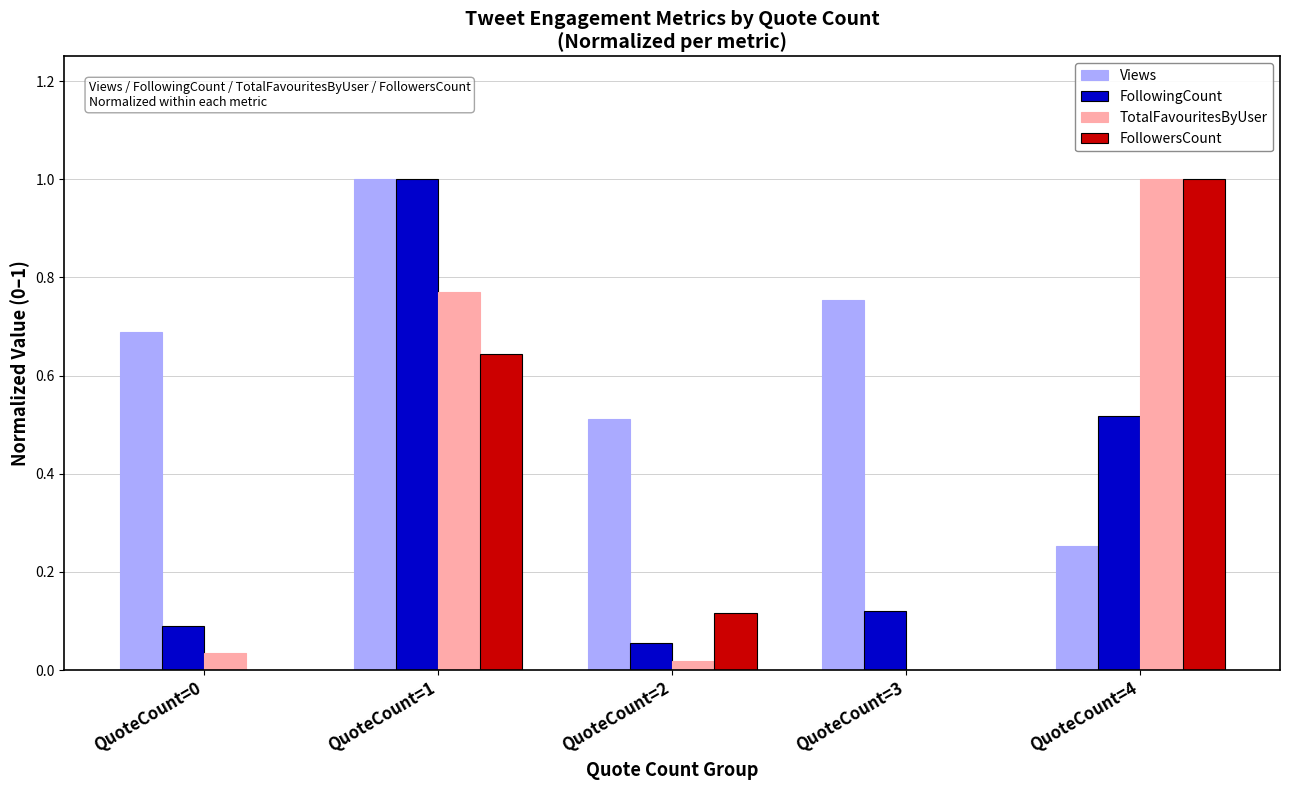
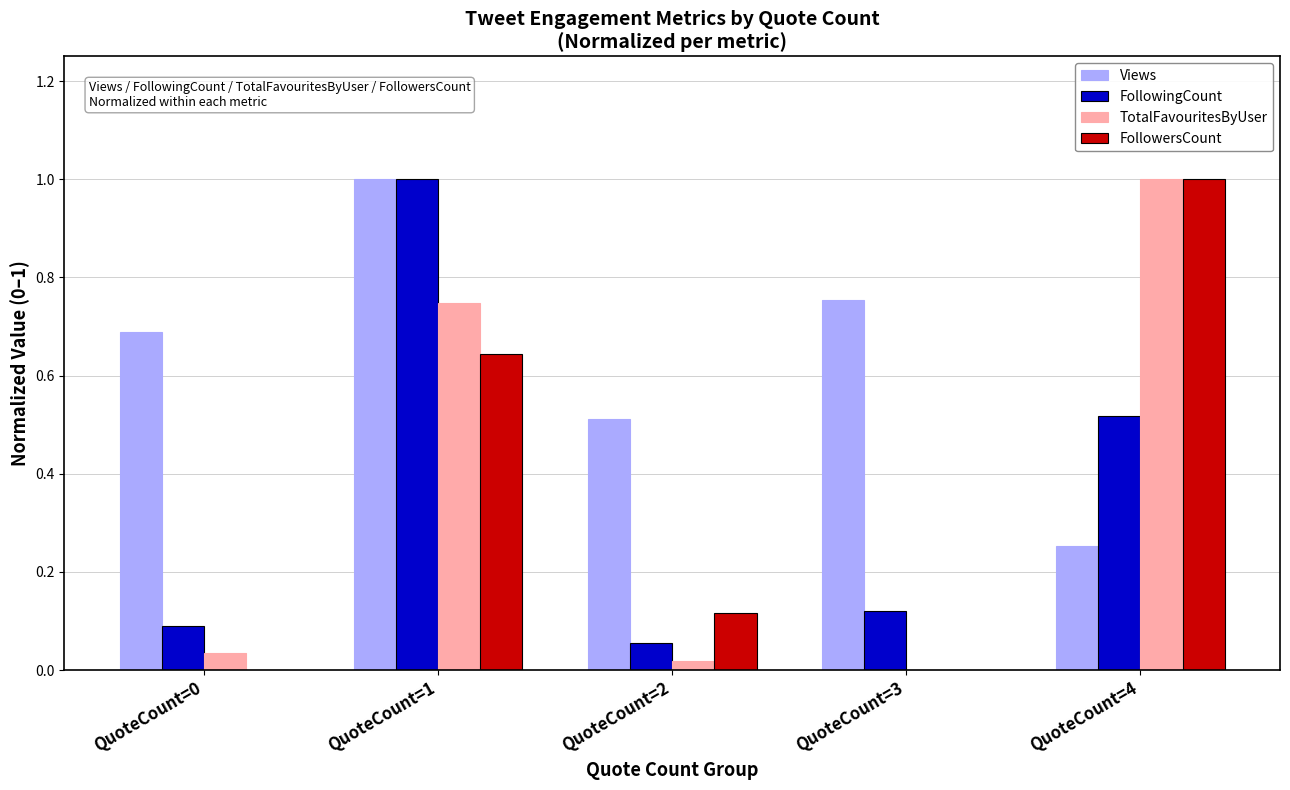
  {
    "Views": {
      "QuoteCount=0": 0.69,
      "QuoteCount=1": 1.00,
      "QuoteCount=2": 0.51,
      "QuoteCount=3": 0.75,
      "QuoteCount=4": 0.25
    },
    "FollowingCount": {
      "QuoteCount=0": 0.09,
      "QuoteCount=1": 1.00,
      "QuoteCount=2": 0.05,
      "QuoteCount=3": 0.12,
      "QuoteCount=4": 0.52
    },
    "TotalFavouritesByUser": {
      "QuoteCount=0": 0.04,
-     "QuoteCount=1": 0.77,
+     "QuoteCount=1": 0.75,
      "QuoteCount=2": 0.02,
      "QuoteCount=4": 1.00
    },
    "FollowersCount": {
      "QuoteCount=1": 0.64,
      "QuoteCount=2": 0.12,
      "QuoteCount=4": 1.00
    }
  }
